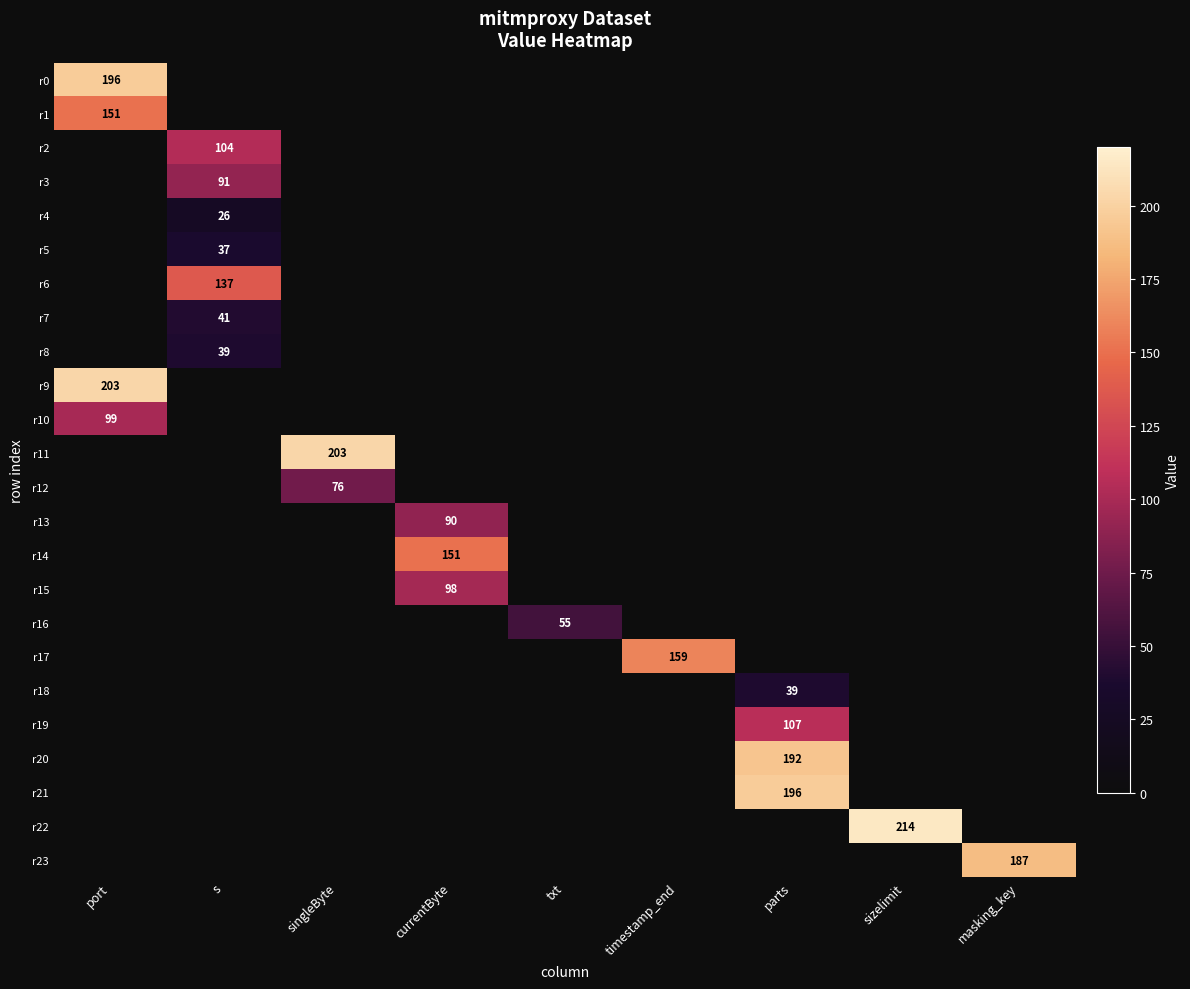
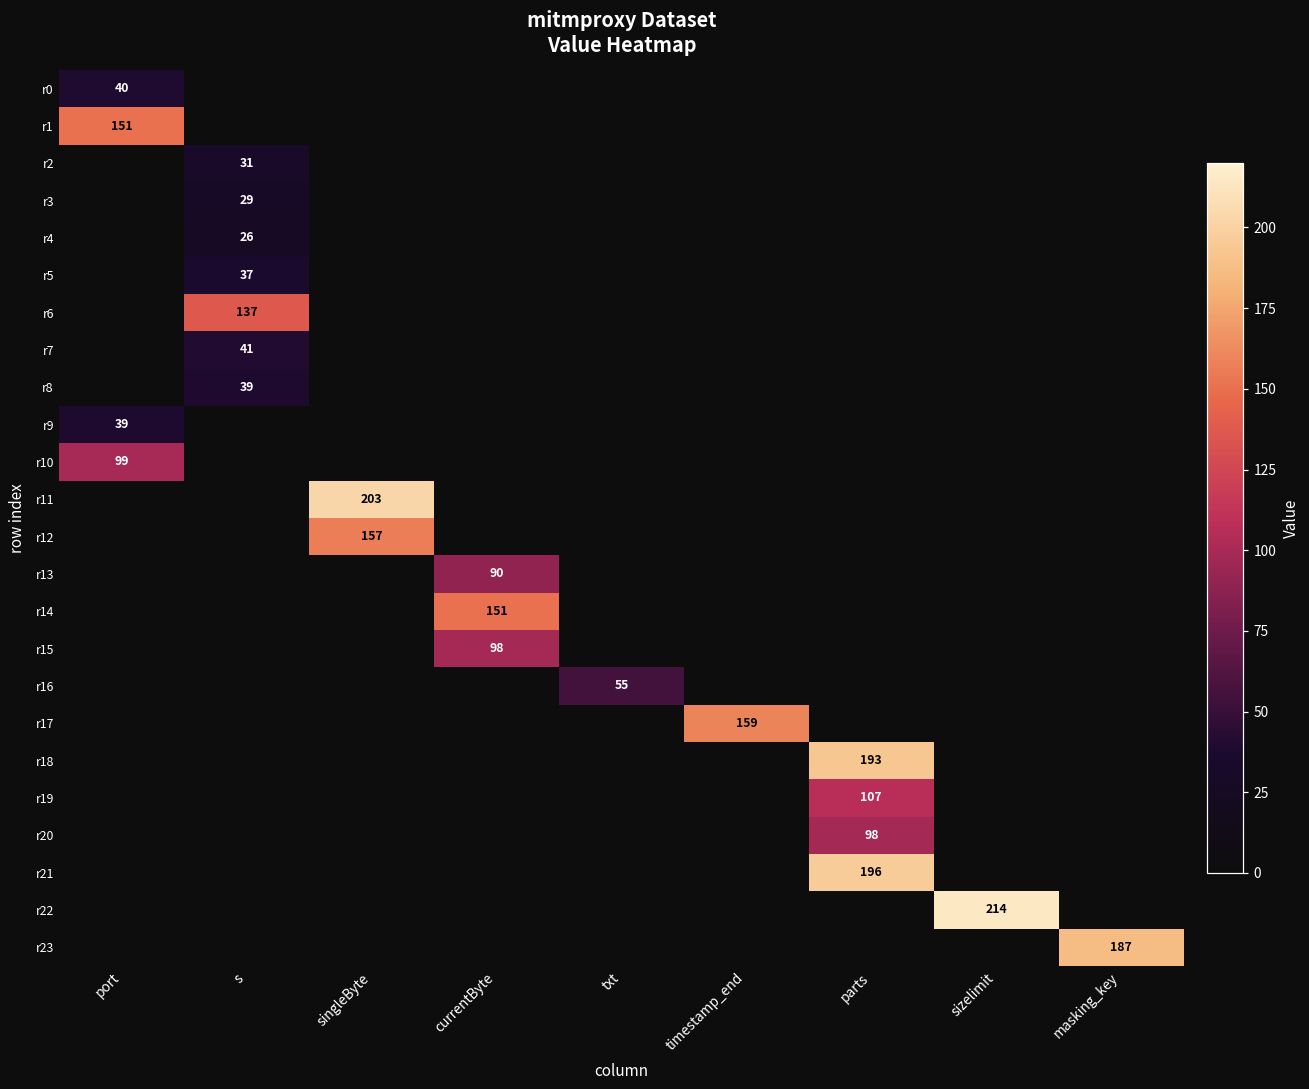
  {
    "r0": {
-     "port": 196
+     "port": 40
    },
    "r1": {
      "port": 151
    },
    "r2": {
-     "s": 104
+     "s": 31
    },
    "r3": {
-     "s": 91
+     "s": 29
    },
    "r4": {
      "s": 26
    },
    "r5": {
      "s": 37
    },
    "r6": {
      "s": 137
    },
    "r7": {
      "s": 41
    },
    "r8": {
      "s": 39
    },
    "r9": {
-     "port": 203
+     "port": 39
    },
    "r10": {
      "port": 99
    },
    "r11": {
      "singleByte": 203
    },
    "r12": {
-     "singleByte": 76
+     "singleByte": 157
    },
    "r13": {
      "currentByte": 90
    },
    "r14": {
      "currentByte": 151
    },
    "r15": {
      "currentByte": 98
    },
    "r16": {
      "txt": 55
    },
    "r17": {
      "timestamp_end": 159
    },
    "r18": {
-     "parts": 39
+     "parts": 193
    },
    "r19": {
      "parts": 107
    },
    "r20": {
-     "parts": 192
+     "parts": 98
    },
    "r21": {
      "parts": 196
    },
    "r22": {
      "sizelimit": 214
    },
    "r23": {
      "masking_key": 187
    }
  }
